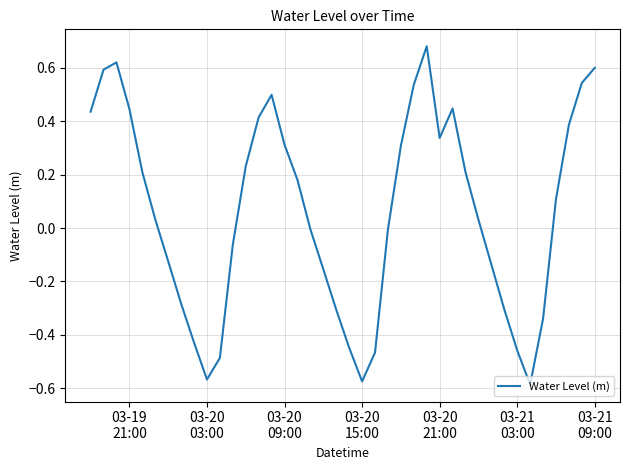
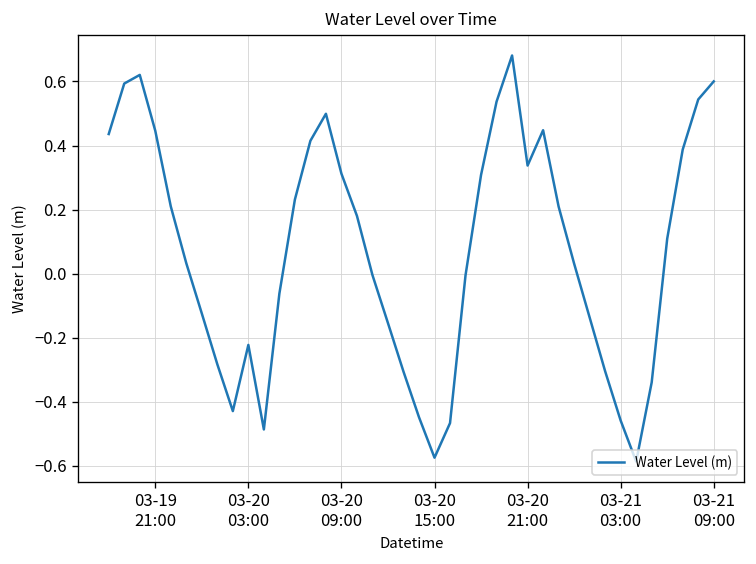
  {
    "03-19 21:00": 0.45,
-   "03-20 03:00": -0.57,
+   "03-20 03:00": -0.22,
    "03-20 09:00": 0.31,
    "03-20 15:00": -0.57,
    "03-20 21:00": 0.34,
    "03-21 03:00": -0.46,
    "03-21 09:00": 0.60
  }
